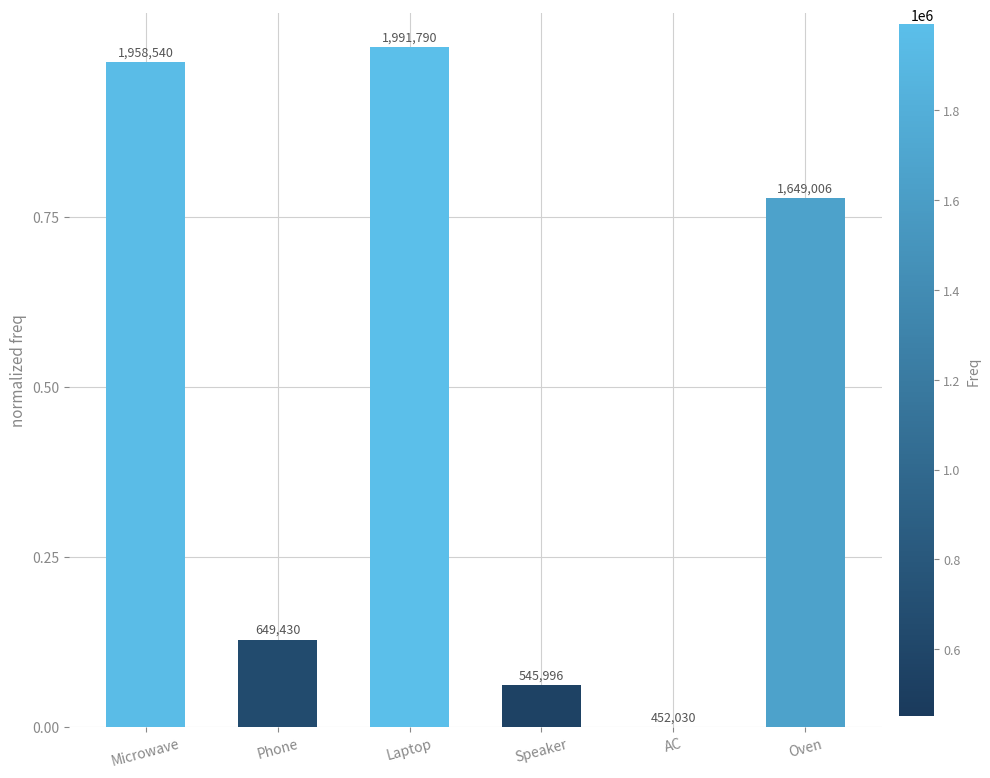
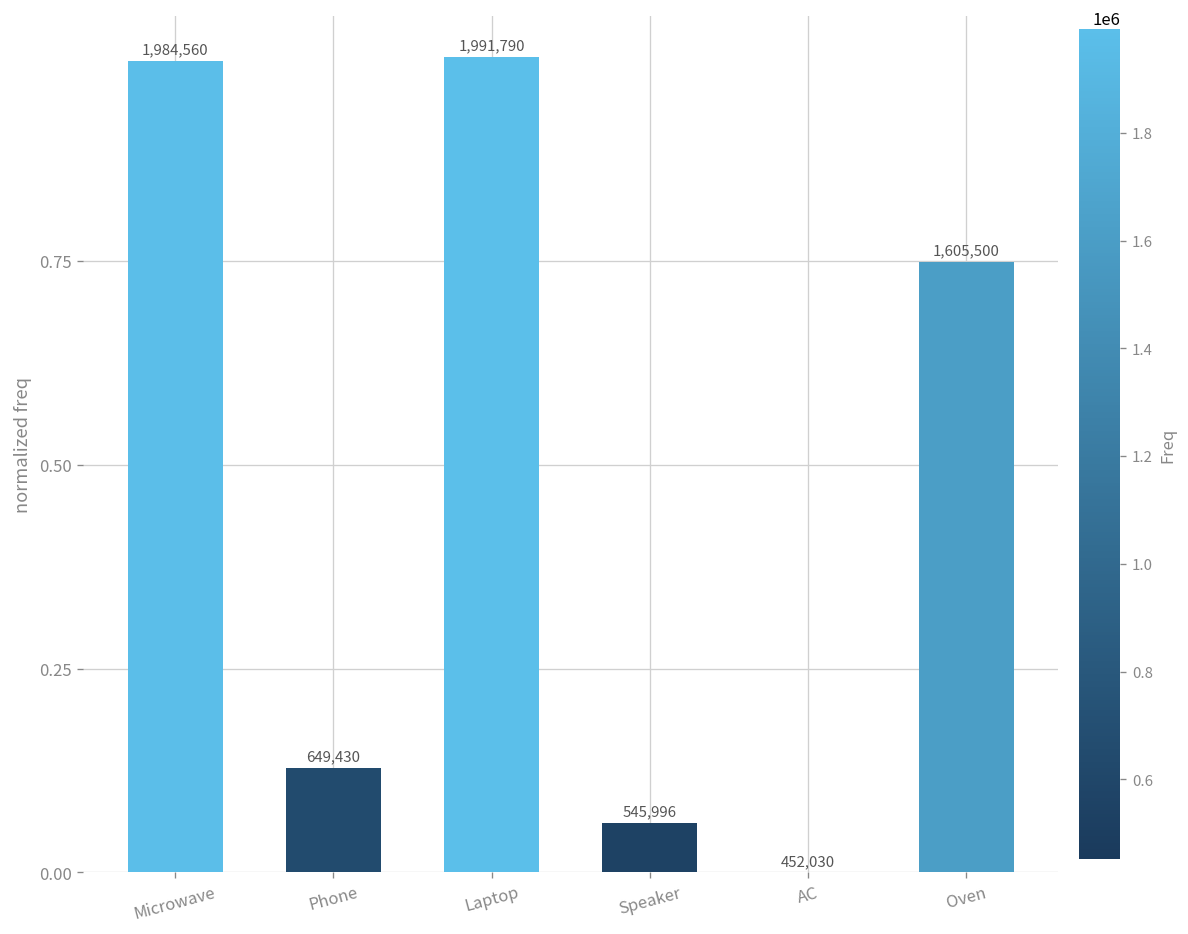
  {
-   "Microwave": "1,958,540",
-   "Oven": "1,649,006"
+   "Microwave": "1,984,560",
+   "Oven": "1,605,500"
  }
